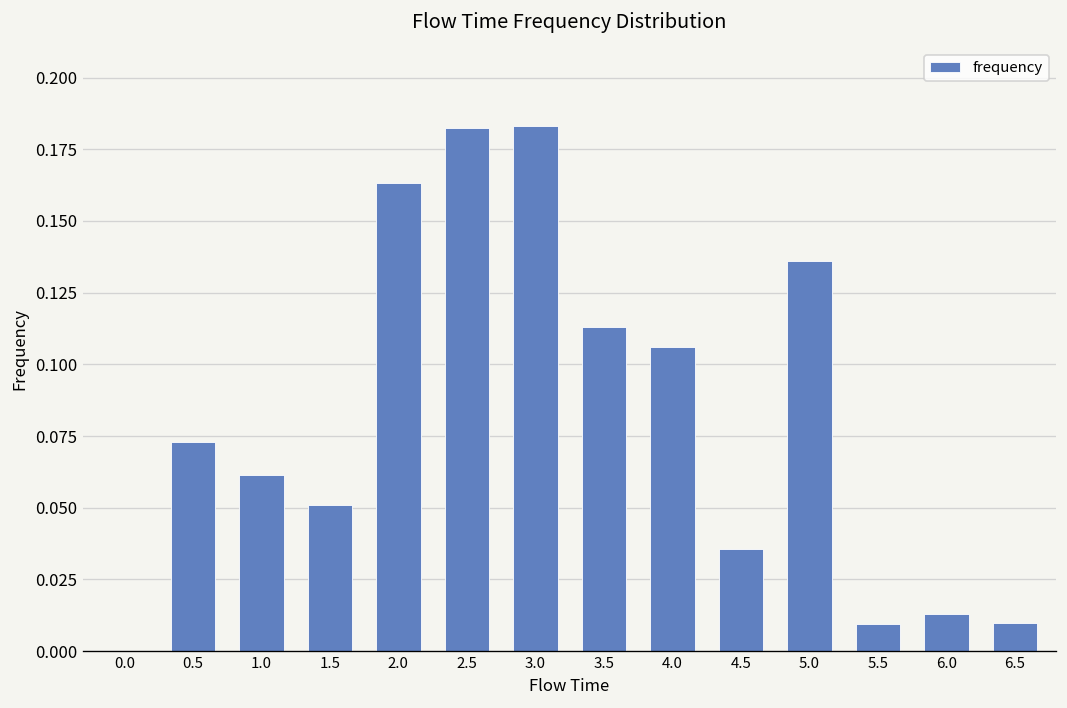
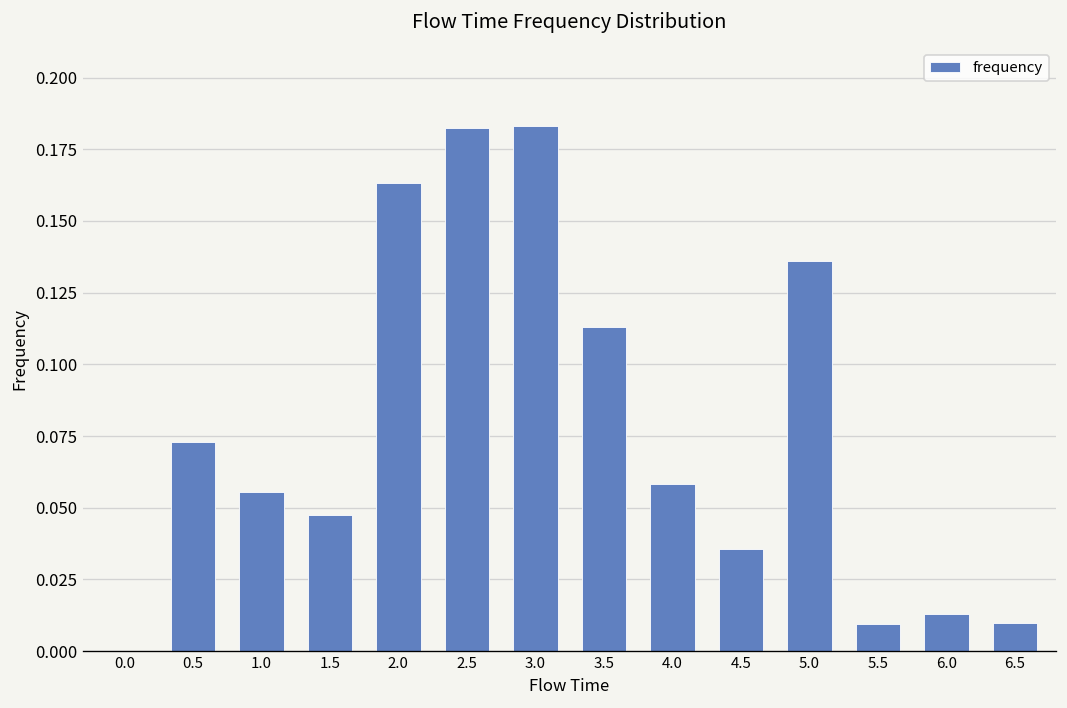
  {
    "0.0": 0.000,
    "0.5": 0.073,
-   "1.0": 0.061,
-   "1.5": 0.051,
+   "1.0": 0.055,
+   "1.5": 0.047,
    "2.0": 0.163,
    "2.5": 0.182,
    "3.0": 0.183,
    "3.5": 0.113,
-   "4.0": 0.106,
+   "4.0": 0.058,
    "4.5": 0.036,
    "5.0": 0.136,
    "5.5": 0.010,
    "6.0": 0.013,
    "6.5": 0.010
  }
